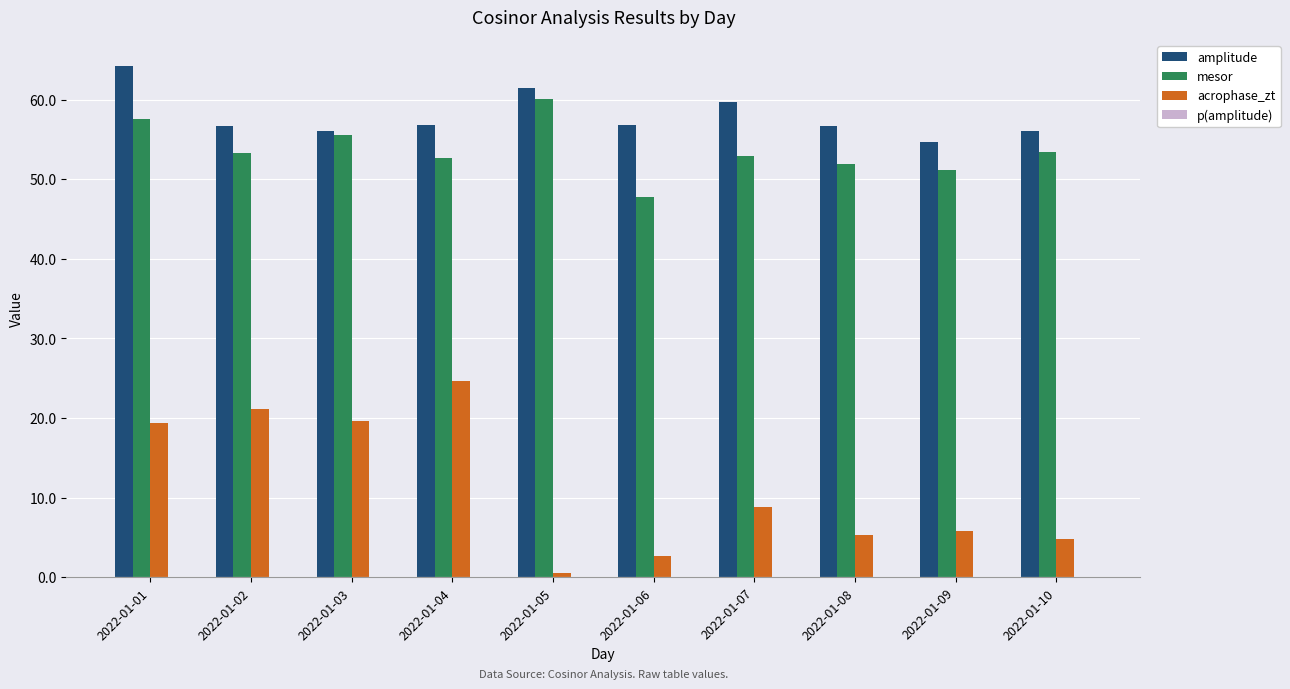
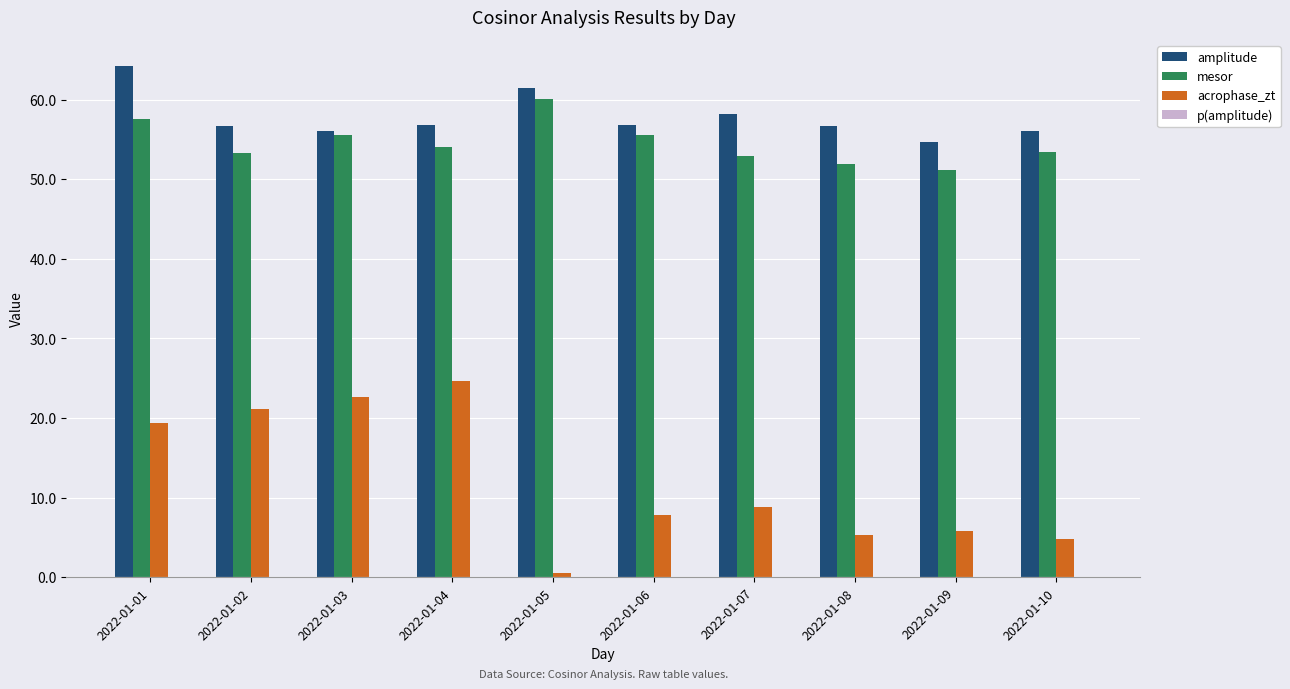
  {
    "amplitude": {
      "2022-01-01": 64,
      "2022-01-02": 57,
      "2022-01-03": 56,
      "2022-01-04": 57,
      "2022-01-05": 61,
      "2022-01-06": 57,
-     "2022-01-07": 60,
+     "2022-01-07": 58,
      "2022-01-08": 57,
      "2022-01-09": 55,
      "2022-01-10": 56
    },
    "mesor": {
      "2022-01-01": 58,
      "2022-01-02": 53,
      "2022-01-03": 56,
-     "2022-01-04": 53,
+     "2022-01-04": 54,
      "2022-01-05": 60,
-     "2022-01-06": 48,
+     "2022-01-06": 55,
      "2022-01-07": 53,
      "2022-01-08": 52,
      "2022-01-09": 51,
      "2022-01-10": 53
    },
    "acrophase_zt": {
      "2022-01-01": 19,
      "2022-01-02": 21,
-     "2022-01-03": 20,
+     "2022-01-03": 23,
      "2022-01-04": 25,
      "2022-01-05": 1,
-     "2022-01-06": 3,
+     "2022-01-06": 8,
      "2022-01-07": 9,
      "2022-01-08": 5,
      "2022-01-09": 6,
      "2022-01-10": 5
    },
    "p(amplitude)": {
      "2022-01-01": 0
    }
  }
